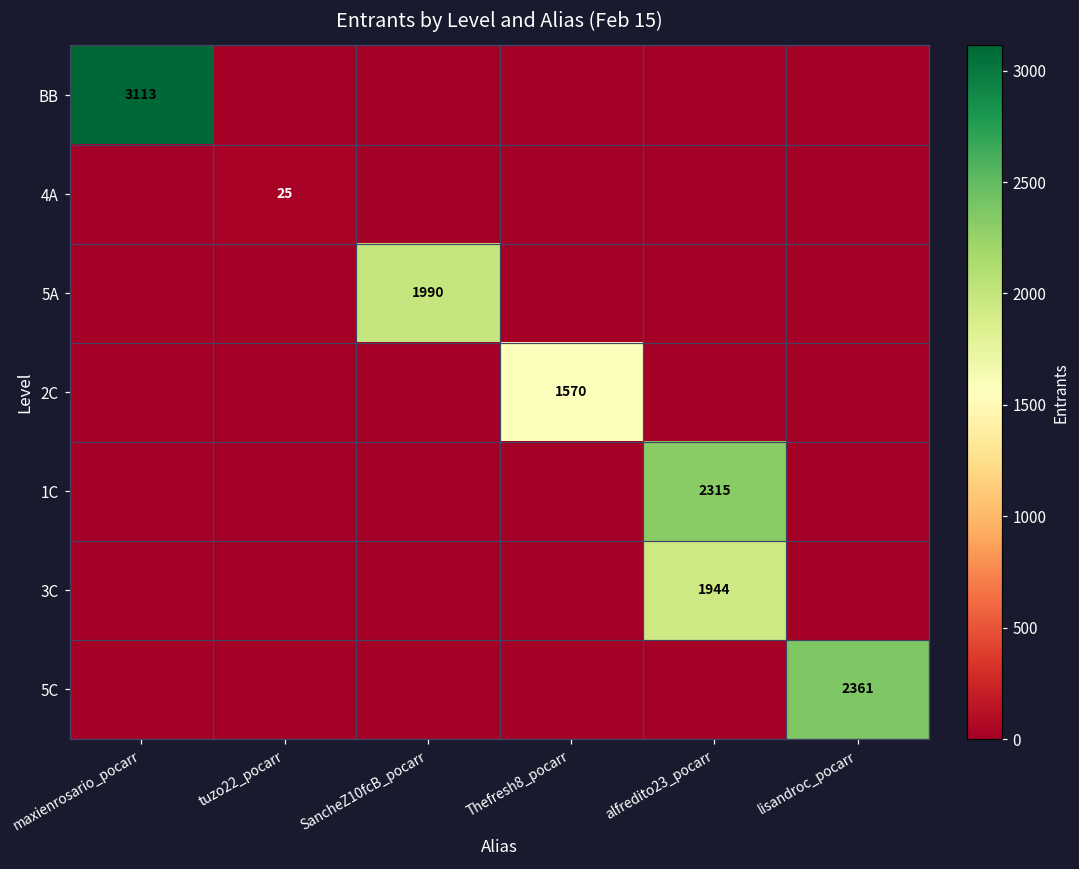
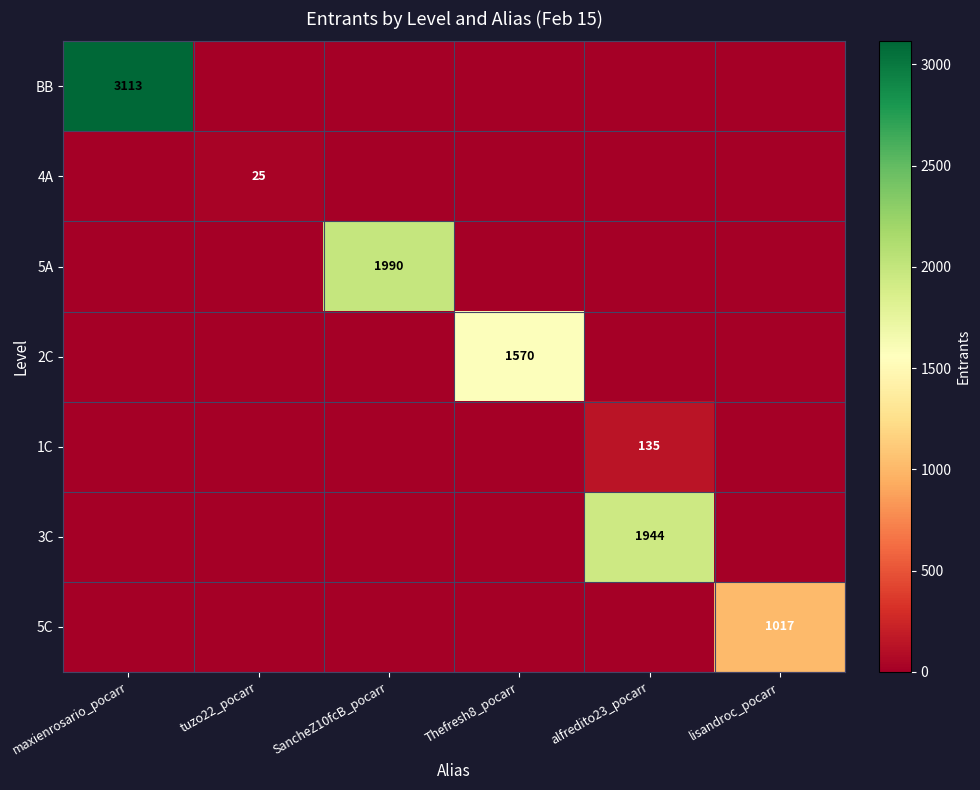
  {
    "BB": {
      "maxienrosario_pocarr": 3113
    },
    "4A": {
      "tuzo22_pocarr": 25
    },
    "5A": {
      "SancheZ10fcB_pocarr": 1990
    },
    "2C": {
      "Thefresh8_pocarr": 1570
    },
    "1C": {
-     "alfredito23_pocarr": 2315
+     "alfredito23_pocarr": 135
    },
    "3C": {
      "alfredito23_pocarr": 1944
    },
    "5C": {
-     "lisandroc_pocarr": 2361
+     "lisandroc_pocarr": 1017
    }
  }
